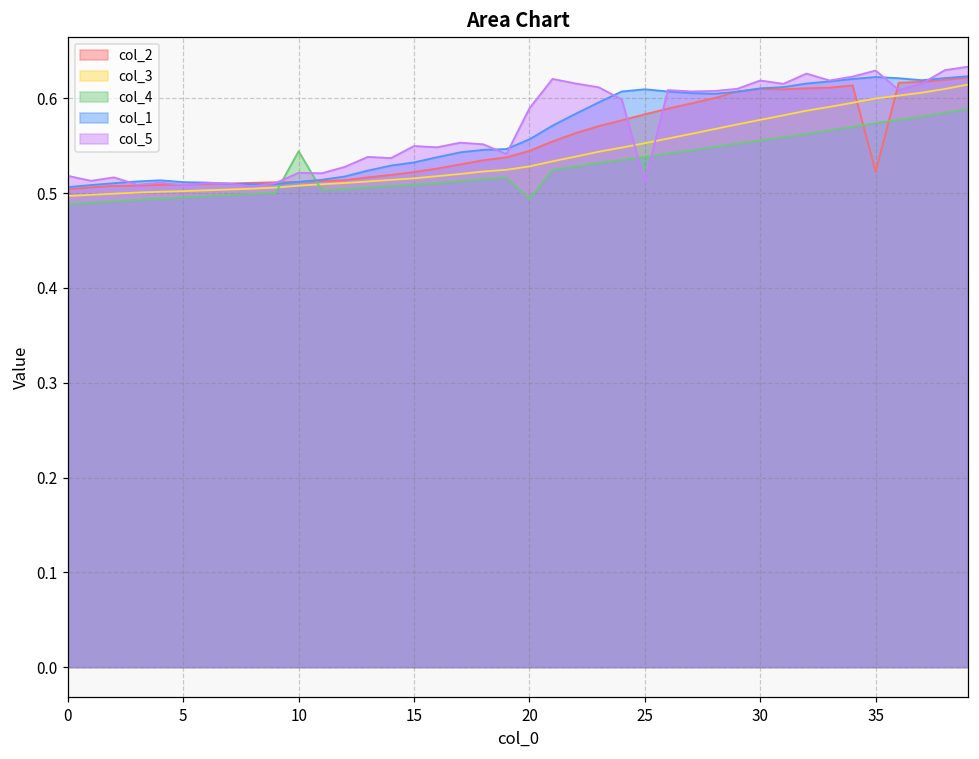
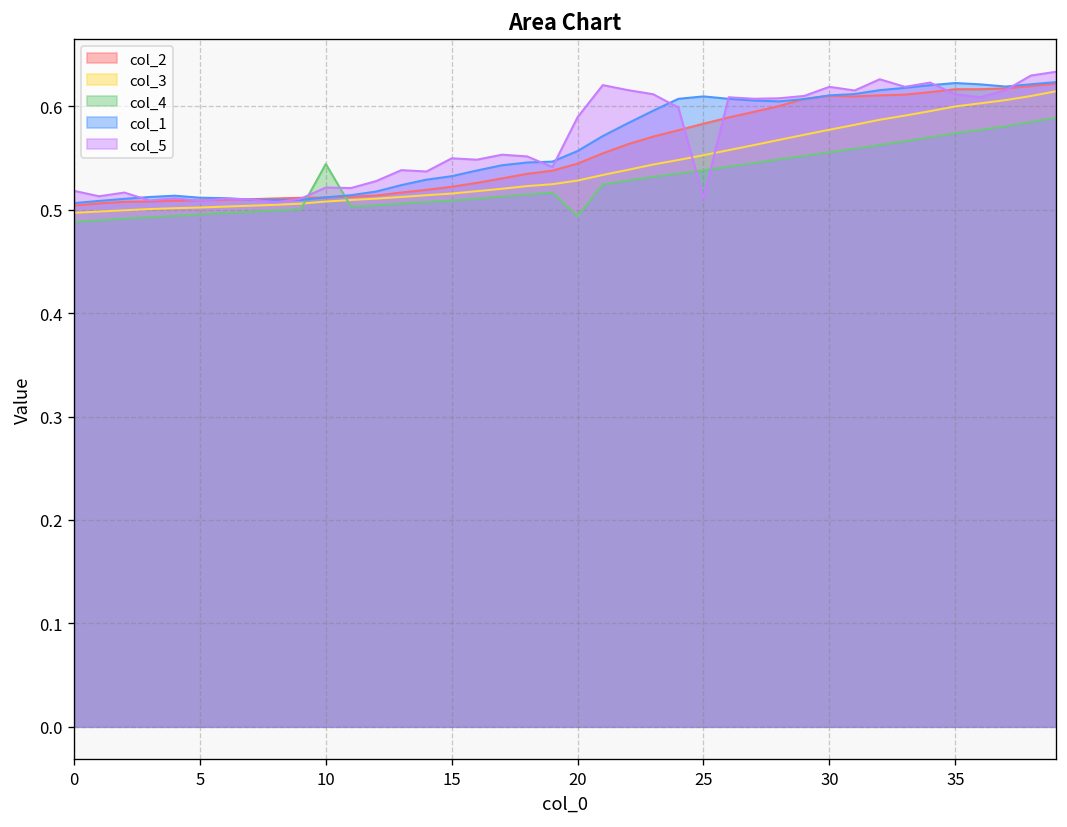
  {
    "col_2": {
      "15": 0.52,
      "20": 0.54,
      "25": 0.58,
-     "35": 0.52
+     "35": 0.62
    },
    "col_3": {
      "0": 0.50,
      "5": 0.50,
      "10": 0.51,
      "15": 0.52,
      "20": 0.53,
      "25": 0.55,
      "30": 0.58,
      "35": 0.60
    },
    "col_4": {
      "0": 0.49,
      "5": 0.50,
      "10": 0.54,
      "15": 0.51,
      "20": 0.49,
      "25": 0.54,
      "30": 0.56,
      "35": 0.57
    },
    "col_1": {
      "15": 0.53,
      "20": 0.56,
      "25": 0.61,
      "35": 0.62
    },
    "col_5": {
      "0": 0.52,
      "10": 0.52,
      "15": 0.55,
      "20": 0.59,
      "25": 0.51,
      "30": 0.62,
-     "35": 0.63
+     "35": 0.61
    }
  }
